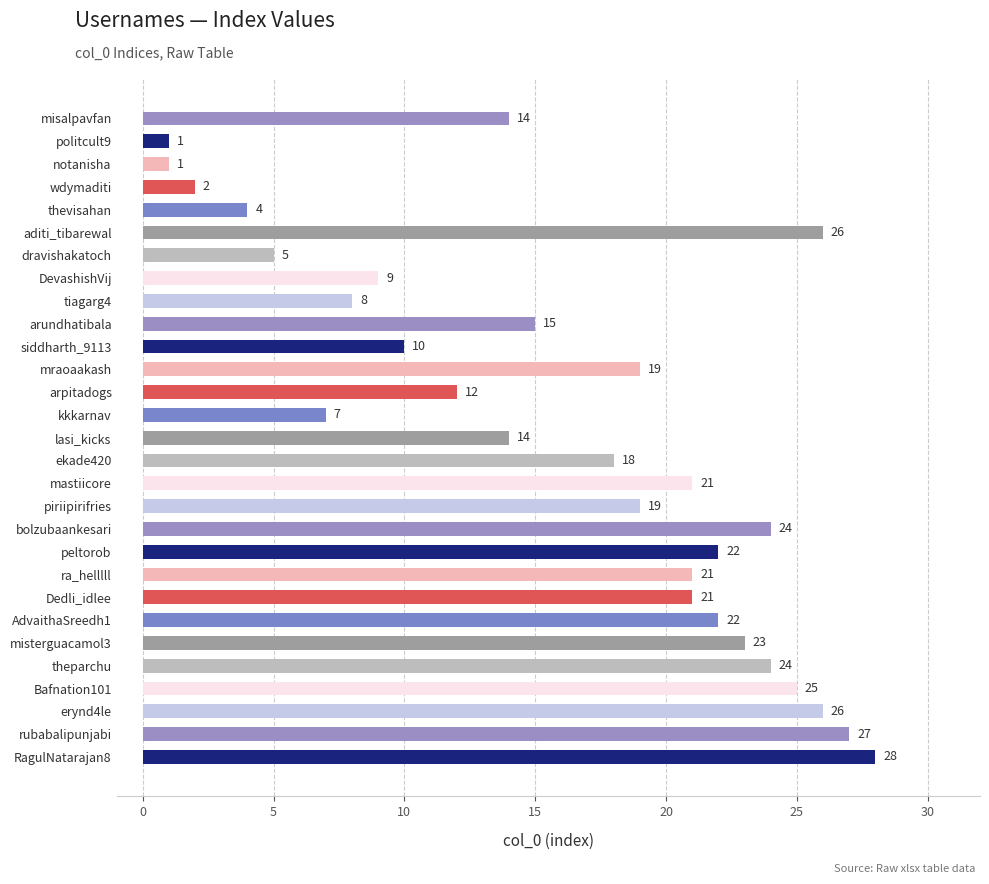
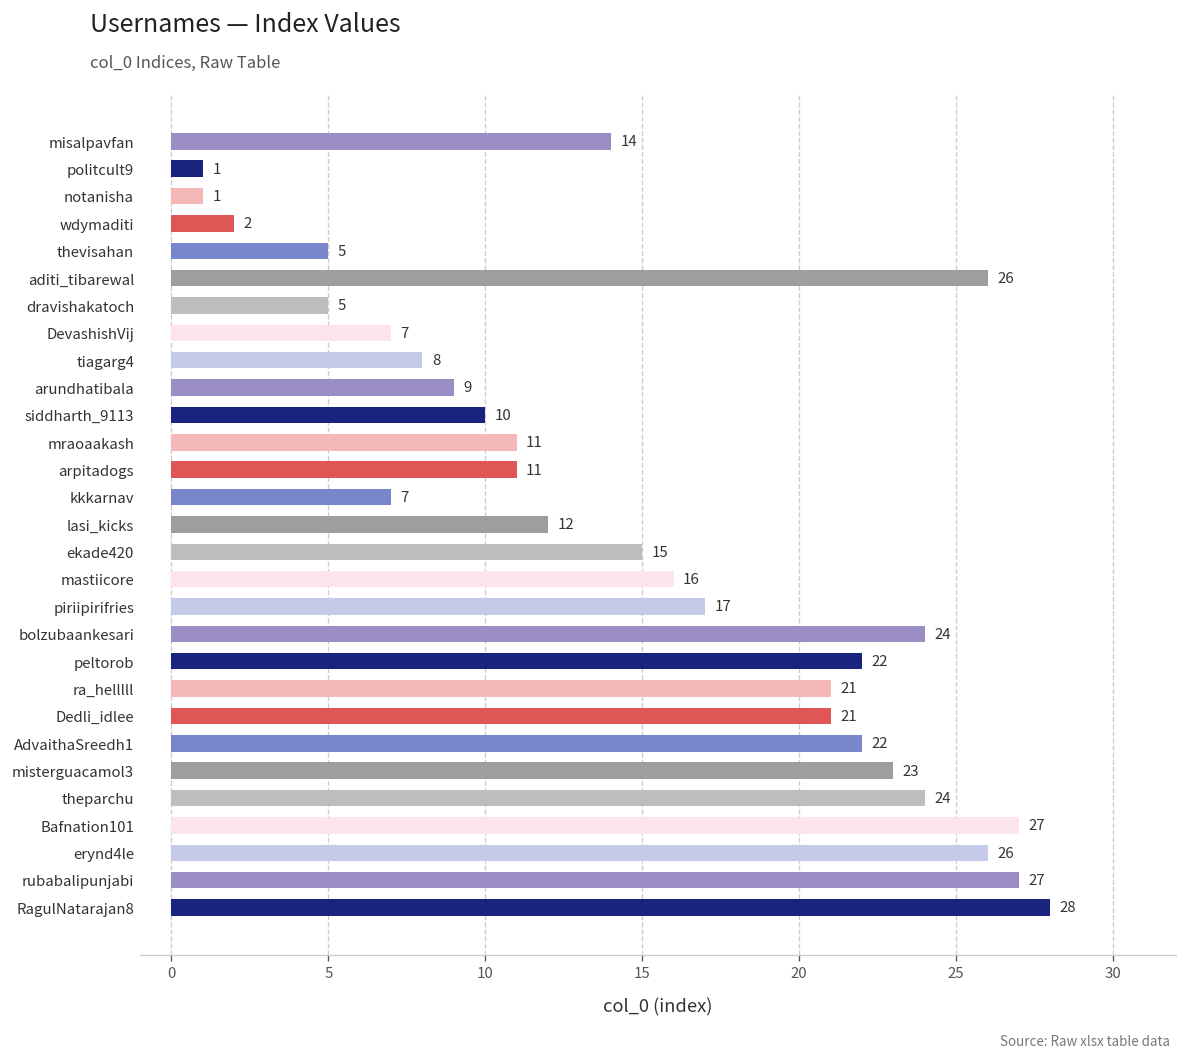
  {
    "misalpavfan": 14,
    "politcult9": 1,
    "notanisha": 1,
    "wdymaditi": 2,
-   "thevisahan": 4,
+   "thevisahan": 5,
    "aditi_tibarewal": 26,
    "dravishakatoch": 5,
-   "DevashishVij": 9,
+   "DevashishVij": 7,
    "tiagarg4": 8,
-   "arundhatibala": 15,
+   "arundhatibala": 9,
    "siddharth_9113": 10,
-   "mraoaakash": 19,
-   "arpitadogs": 12,
+   "mraoaakash": 11,
+   "arpitadogs": 11,
    "kkkarnav": 7,
-   "lasi_kicks": 14,
-   "ekade420": 18,
-   "mastiicore": 21,
-   "piriipirifries": 19,
+   "lasi_kicks": 12,
+   "ekade420": 15,
+   "mastiicore": 16,
+   "piriipirifries": 17,
    "bolzubaankesari": 24,
    "peltorob": 22,
    "ra_helllll": 21,
    "Dedli_idlee": 21,
    "AdvaithaSreedh1": 22,
    "misterguacamol3": 23,
    "theparchu": 24,
-   "Bafnation101": 25,
+   "Bafnation101": 27,
    "erynd4le": 26,
    "rubabalipunjabi": 27,
    "RagulNatarajan8": 28
  }
